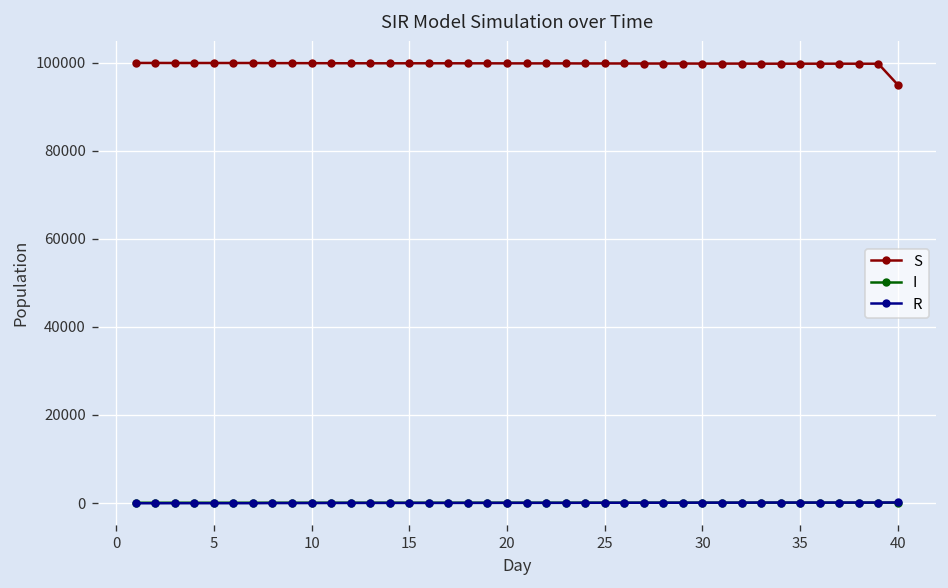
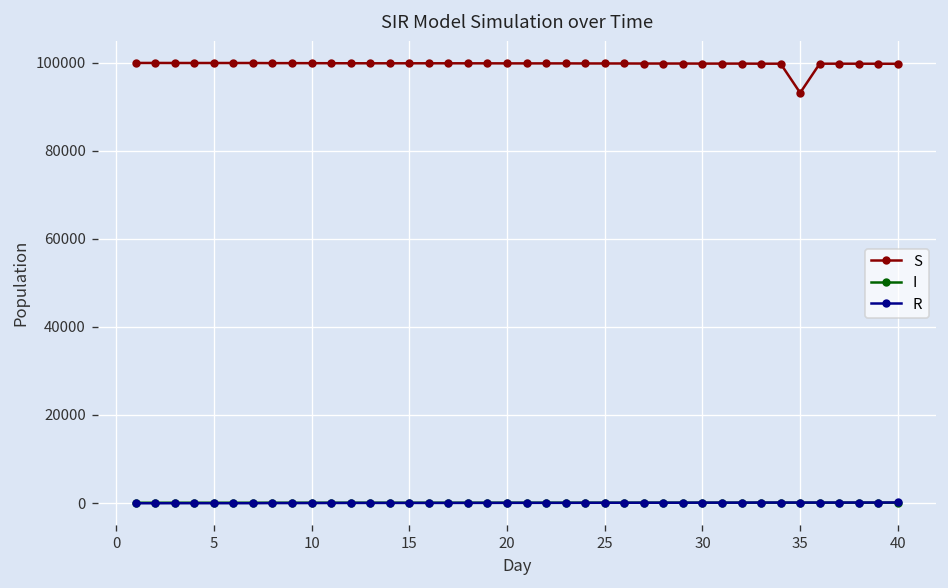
  {
    "S": {
      "5": 100000,
      "10": 100000,
      "15": 100000,
      "20": 100000,
      "25": 100000,
      "30": 100000,
-     "35": 100000,
-     "40": 95000
+     "35": 93000,
+     "40": 100000
    },
    "R": {
      "5": 0,
      "10": 0,
      "15": 0,
      "20": 0,
      "25": 0,
      "30": 0,
      "35": 0,
      "40": 0
    }
  }
